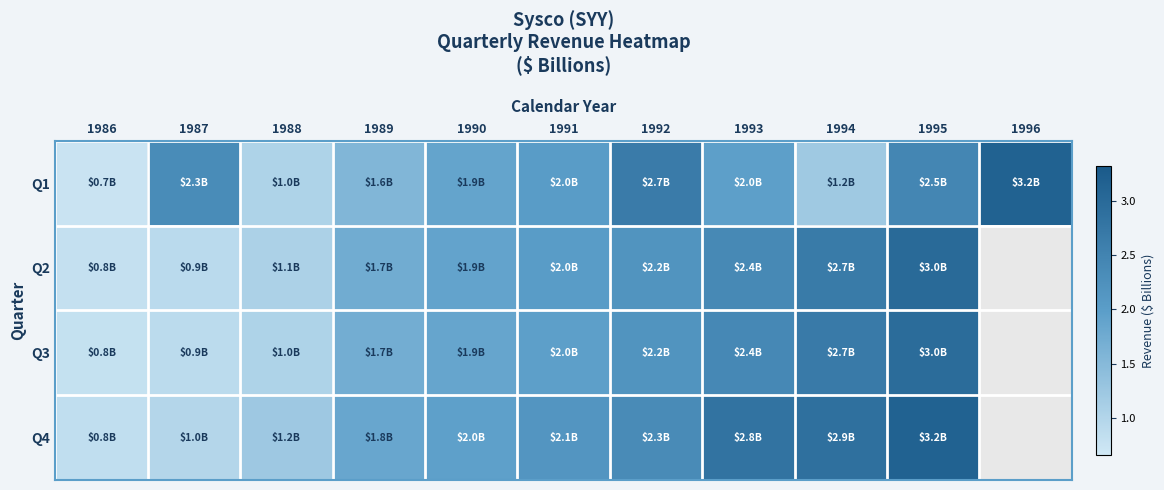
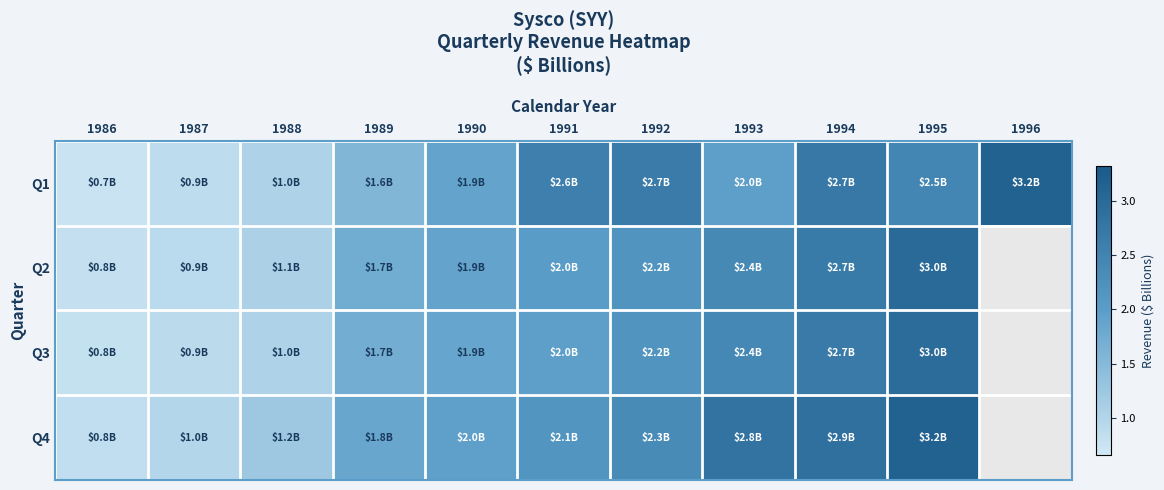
  {
    "Q1": {
      "1986": "$0.7B",
-     "1987": "$2.3B",
+     "1987": "$0.9B",
      "1988": "$1.0B",
      "1989": "$1.6B",
      "1990": "$1.9B",
-     "1991": "$2.0B",
+     "1991": "$2.6B",
      "1992": "$2.7B",
      "1993": "$2.0B",
-     "1994": "$1.2B",
+     "1994": "$2.7B",
      "1995": "$2.5B",
      "1996": "$3.2B"
    },
    "Q2": {
      "1986": "$0.8B",
      "1987": "$0.9B",
      "1988": "$1.1B",
      "1989": "$1.7B",
      "1990": "$1.9B",
      "1991": "$2.0B",
      "1992": "$2.2B",
      "1993": "$2.4B",
      "1994": "$2.7B",
      "1995": "$3.0B"
    },
    "Q3": {
      "1986": "$0.8B",
      "1987": "$0.9B",
      "1988": "$1.0B",
      "1989": "$1.7B",
      "1990": "$1.9B",
      "1991": "$2.0B",
      "1992": "$2.2B",
      "1993": "$2.4B",
      "1994": "$2.7B",
      "1995": "$3.0B"
    },
    "Q4": {
      "1986": "$0.8B",
      "1987": "$1.0B",
      "1988": "$1.2B",
      "1989": "$1.8B",
      "1990": "$2.0B",
      "1991": "$2.1B",
      "1992": "$2.3B",
      "1993": "$2.8B",
      "1994": "$2.9B",
      "1995": "$3.2B"
    }
  }
